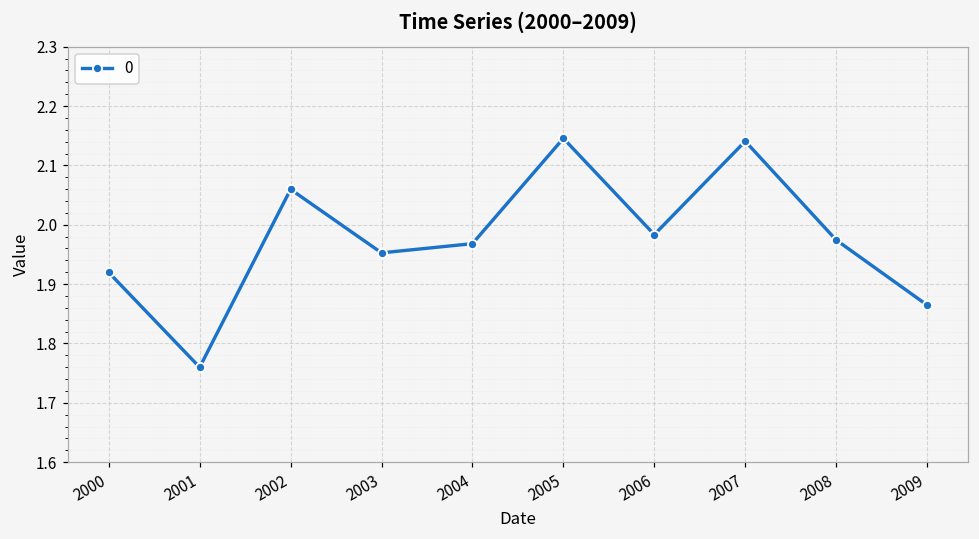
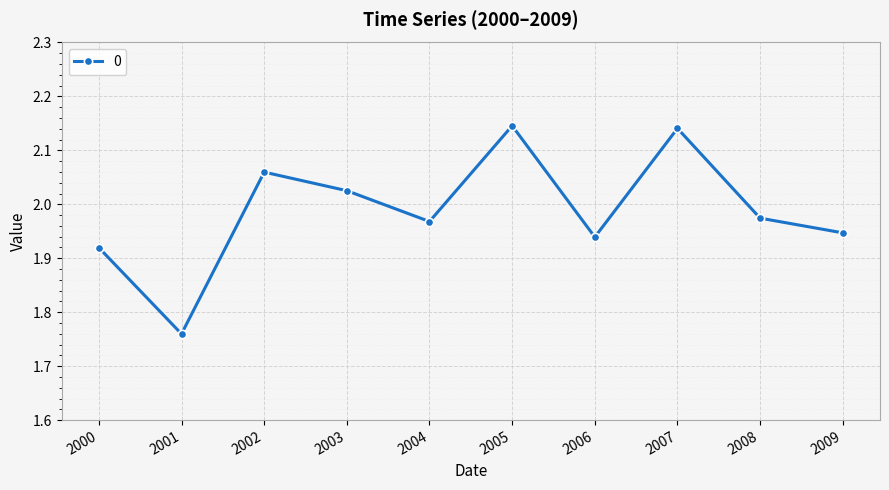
  {
    "2000": 1.92,
    "2001": 1.76,
    "2002": 2.06,
-   "2003": 1.95,
+   "2003": 2.03,
    "2004": 1.97,
    "2005": 2.15,
-   "2006": 1.98,
+   "2006": 1.94,
    "2007": 2.14,
    "2008": 1.97,
-   "2009": 1.86
+   "2009": 1.95
  }
